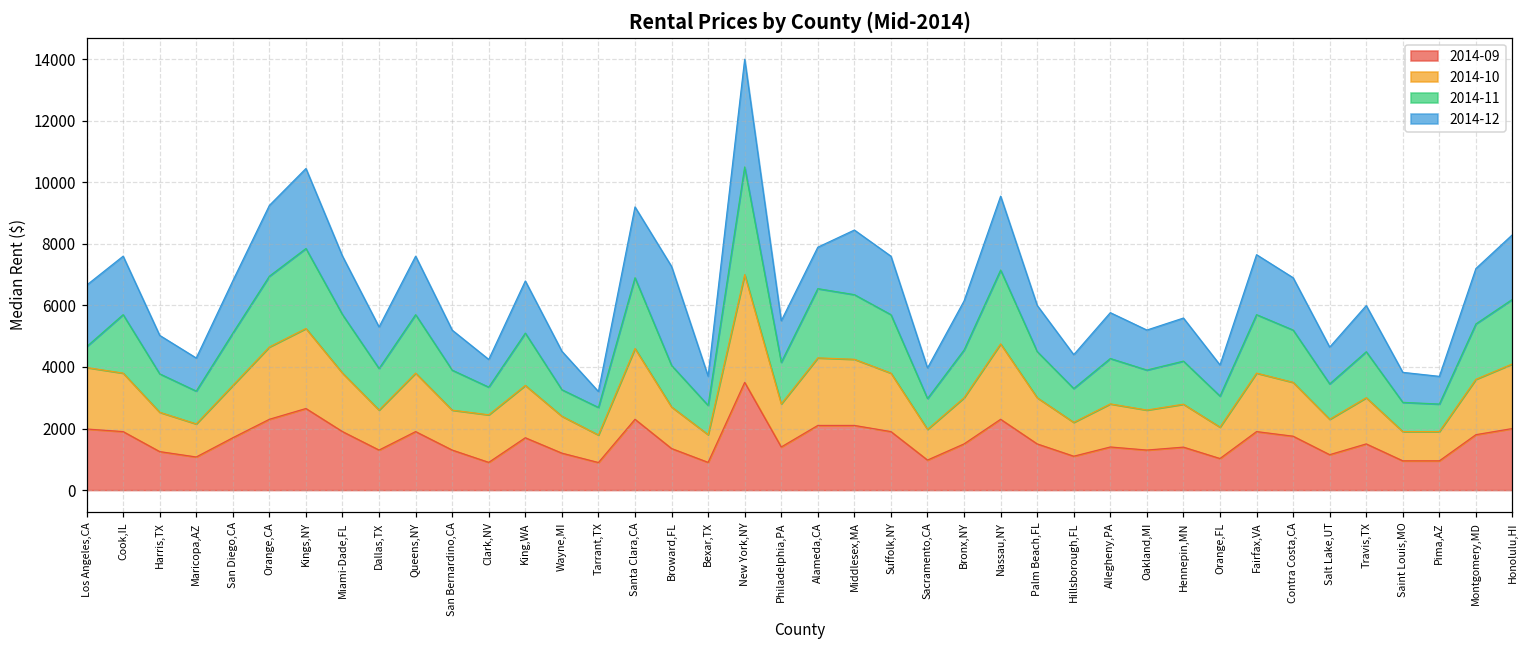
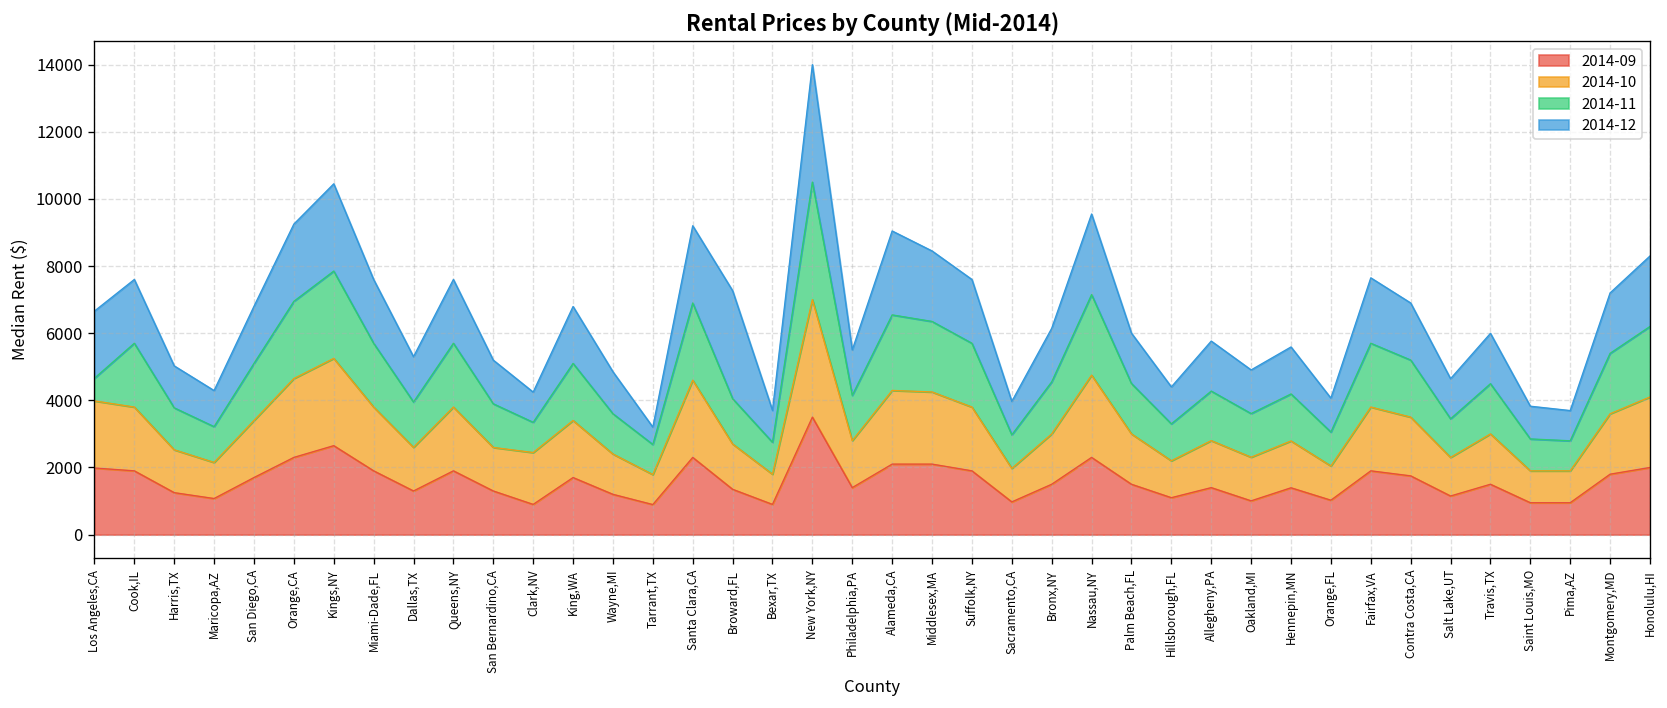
  {
    "2014-09": {
      "Los Angeles,CA": 2000,
      "Cook,IL": 1900,
      "Harris,TX": 1300,
      "Maricopa,AZ": 1100,
      "San Diego,CA": 1700,
      "Orange,CA": 2300,
      "Kings,NY": 2700,
      "Miami-Dade,FL": 1900,
      "Dallas,TX": 1300,
      "Queens,NY": 1900,
      "San Bernardino,CA": 1300,
      "Clark,NV": 900,
      "King,WA": 1700,
      "Wayne,MI": 1200,
      "Tarrant,TX": 900,
      "Santa Clara,CA": 2300,
      "Broward,FL": 1400,
      "Bexar,TX": 900,
      "New York,NY": 3500,
      "Philadelphia,PA": 1400,
      "Alameda,CA": 2100,
      "Middlesex,MA": 2100,
      "Suffolk,NY": 1900,
      "Sacramento,CA": 1000,
      "Bronx,NY": 1500,
      "Nassau,NY": 2300,
      "Palm Beach,FL": 1500,
      "Hillsborough,FL": 1100,
      "Allegheny,PA": 1400,
-     "Oakland,MI": 1300,
+     "Oakland,MI": 1000,
      "Hennepin,MN": 1400,
      "Orange,FL": 1000,
      "Fairfax,VA": 1900,
      "Contra Costa,CA": 1800,
      "Salt Lake,UT": 1200,
      "Travis,TX": 1500,
      "Saint Louis,MO": 1000,
      "Pima,AZ": 1000,
      "Montgomery,MD": 1800,
      "Honolulu,HI": 2000
    },
    "2014-10": {
      "Los Angeles,CA": 2000,
      "Cook,IL": 1900,
      "Harris,TX": 1300,
      "Maricopa,AZ": 1100,
      "San Diego,CA": 1700,
      "Orange,CA": 2400,
      "Kings,NY": 2600,
      "Miami-Dade,FL": 1900,
      "Dallas,TX": 1300,
      "Queens,NY": 1900,
      "San Bernardino,CA": 1300,
      "Clark,NV": 1500,
      "King,WA": 1700,
      "Wayne,MI": 1200,
      "Tarrant,TX": 900,
      "Santa Clara,CA": 2300,
      "Broward,FL": 1400,
      "Bexar,TX": 900,
      "New York,NY": 3500,
      "Philadelphia,PA": 1400,
      "Alameda,CA": 2200,
      "Middlesex,MA": 2200,
      "Suffolk,NY": 1900,
      "Sacramento,CA": 1000,
      "Bronx,NY": 1500,
      "Nassau,NY": 2500,
      "Palm Beach,FL": 1500,
      "Hillsborough,FL": 1100,
      "Allegheny,PA": 1400,
      "Oakland,MI": 1300,
      "Hennepin,MN": 1400,
      "Orange,FL": 1000,
      "Fairfax,VA": 1900,
      "Contra Costa,CA": 1800,
      "Salt Lake,UT": 1200,
      "Travis,TX": 1500,
      "Saint Louis,MO": 1000,
      "Pima,AZ": 1000,
      "Montgomery,MD": 1800,
      "Honolulu,HI": 2100
    },
    "2014-11": {
      "Los Angeles,CA": 700,
      "Cook,IL": 1900,
      "Harris,TX": 1200,
      "Maricopa,AZ": 1100,
      "San Diego,CA": 1700,
      "Orange,CA": 2300,
      "Kings,NY": 2600,
      "Miami-Dade,FL": 1900,
      "Dallas,TX": 1400,
      "Queens,NY": 1900,
      "San Bernardino,CA": 1300,
      "Clark,NV": 900,
      "King,WA": 1700,
-     "Wayne,MI": 900,
+     "Wayne,MI": 1200,
      "Tarrant,TX": 900,
      "Santa Clara,CA": 2300,
      "Broward,FL": 1400,
      "Bexar,TX": 1000,
      "New York,NY": 3500,
      "Philadelphia,PA": 1400,
      "Alameda,CA": 2300,
      "Middlesex,MA": 2100,
      "Suffolk,NY": 1900,
      "Sacramento,CA": 1000,
      "Bronx,NY": 1600,
      "Nassau,NY": 2400,
      "Palm Beach,FL": 1500,
      "Hillsborough,FL": 1100,
      "Allegheny,PA": 1500,
      "Oakland,MI": 1300,
      "Hennepin,MN": 1400,
      "Orange,FL": 1000,
      "Fairfax,VA": 1900,
      "Contra Costa,CA": 1700,
      "Salt Lake,UT": 1200,
      "Travis,TX": 1500,
      "Saint Louis,MO": 1000,
      "Pima,AZ": 900,
      "Montgomery,MD": 1800,
      "Honolulu,HI": 2100
    },
    "2014-12": {
      "Los Angeles,CA": 2000,
      "Cook,IL": 1900,
      "Harris,TX": 1300,
      "Maricopa,AZ": 1100,
      "San Diego,CA": 1700,
      "Orange,CA": 2300,
      "Kings,NY": 2600,
      "Miami-Dade,FL": 1900,
      "Dallas,TX": 1400,
      "Queens,NY": 1900,
      "San Bernardino,CA": 1300,
      "Clark,NV": 900,
      "King,WA": 1700,
      "Wayne,MI": 1300,
      "Tarrant,TX": 500,
      "Santa Clara,CA": 2300,
      "Broward,FL": 3200,
      "Bexar,TX": 1000,
      "New York,NY": 3500,
      "Philadelphia,PA": 1400,
-     "Alameda,CA": 1300,
+     "Alameda,CA": 2500,
      "Middlesex,MA": 2100,
      "Suffolk,NY": 1900,
      "Sacramento,CA": 1000,
      "Bronx,NY": 1600,
      "Nassau,NY": 2400,
      "Palm Beach,FL": 1500,
      "Hillsborough,FL": 1100,
      "Allegheny,PA": 1500,
      "Oakland,MI": 1300,
      "Hennepin,MN": 1400,
      "Orange,FL": 1000,
      "Fairfax,VA": 1900,
      "Contra Costa,CA": 1700,
      "Salt Lake,UT": 1200,
      "Travis,TX": 1500,
      "Saint Louis,MO": 1000,
      "Pima,AZ": 900,
      "Montgomery,MD": 1800,
      "Honolulu,HI": 2100
    }
  }
